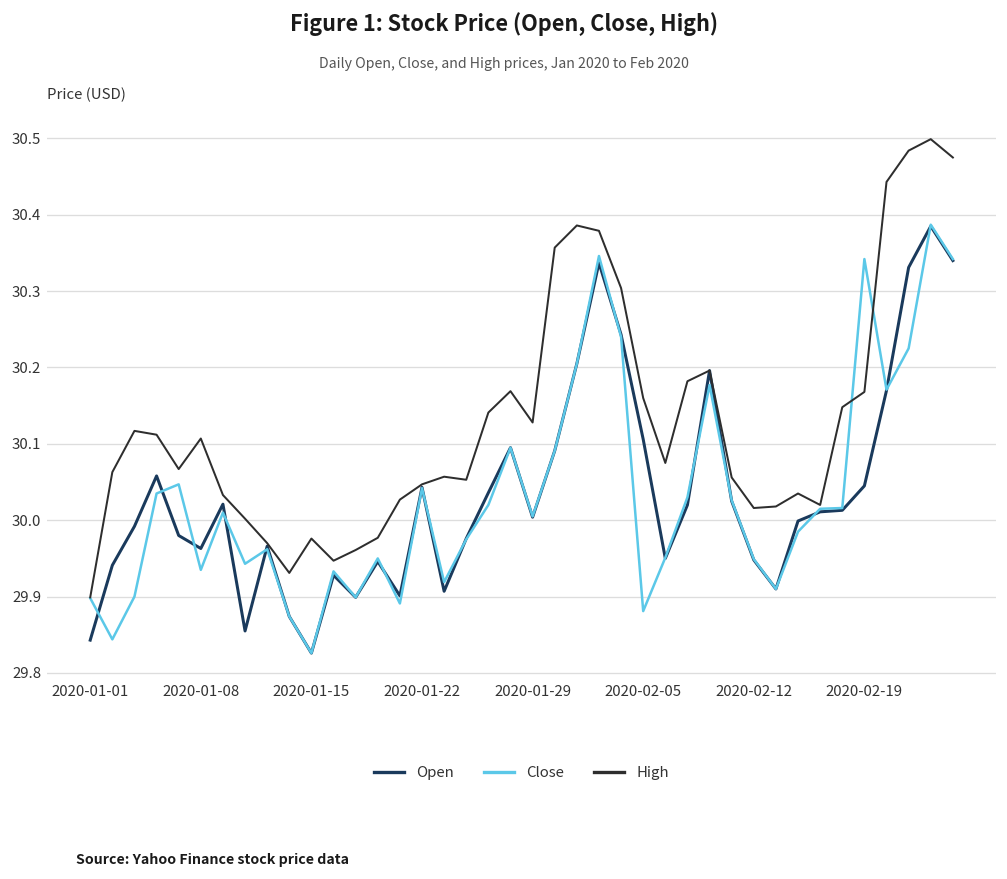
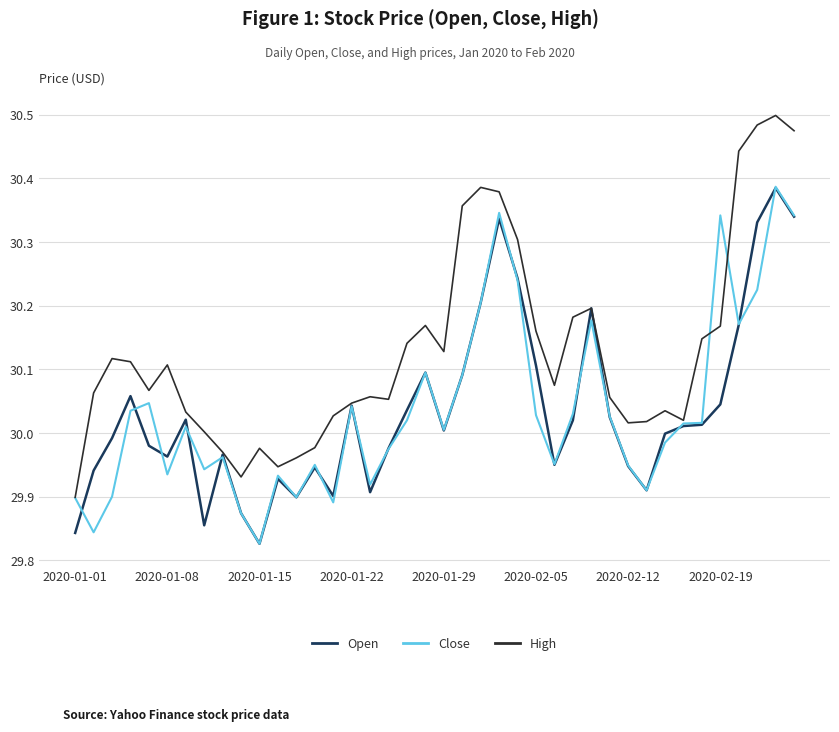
  {
    "Close": {
      "2020-01-08": 29.94,
-     "2020-02-05": 29.88,
+     "2020-02-05": 30.03,
      "2020-02-19": 30.34
    }
  }
